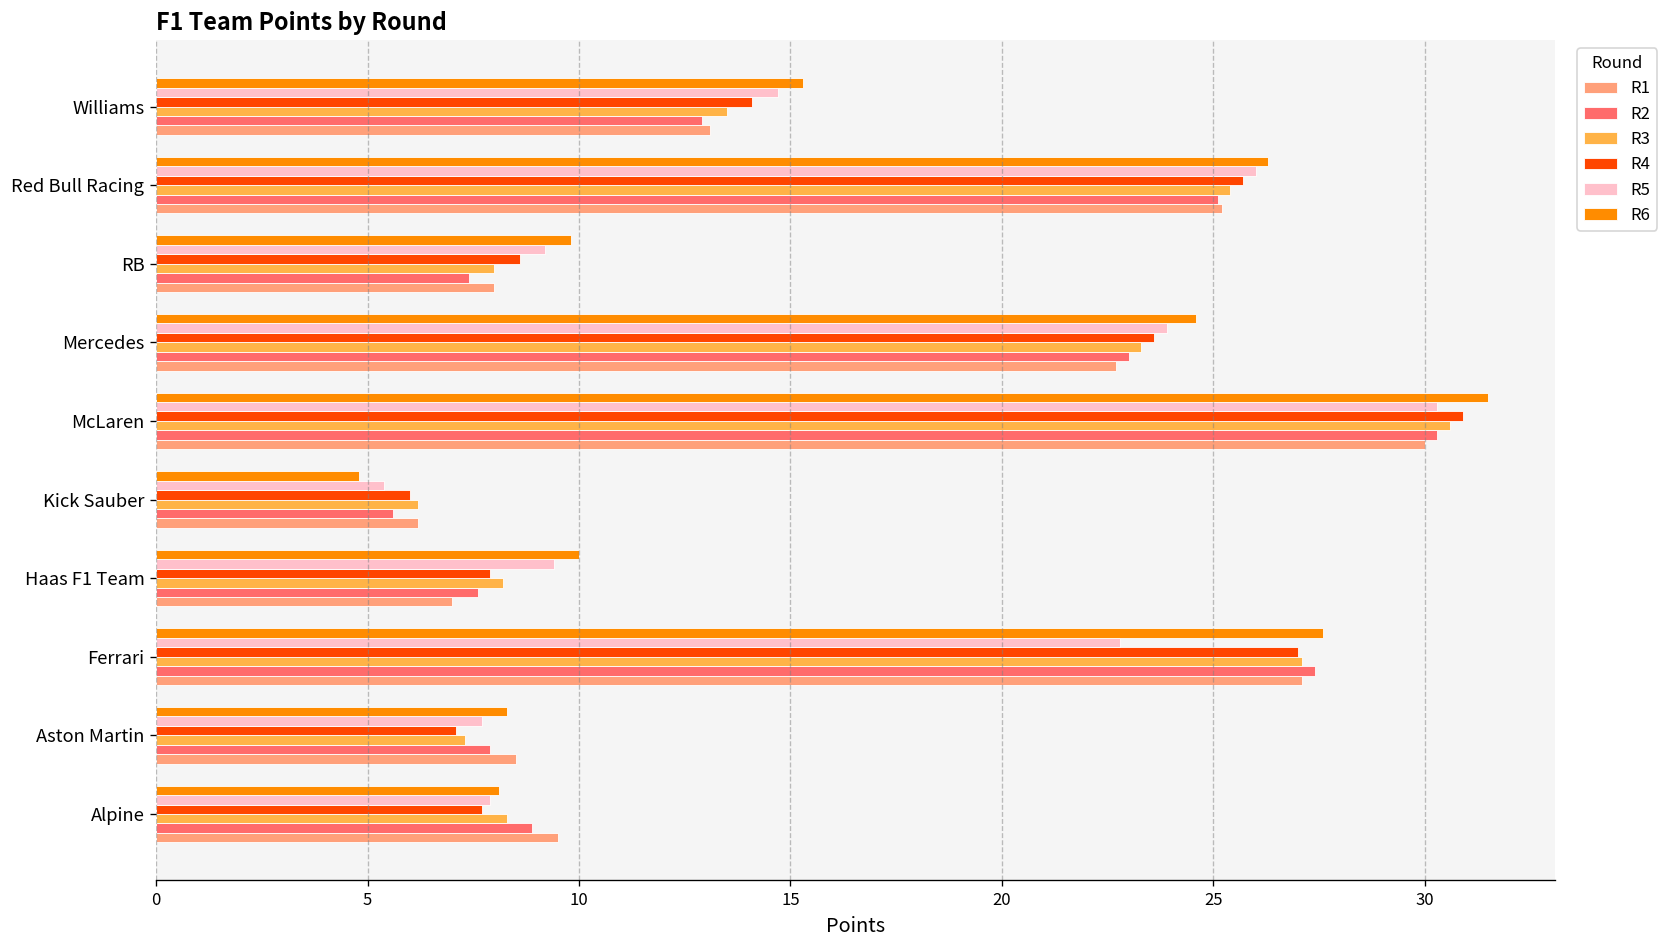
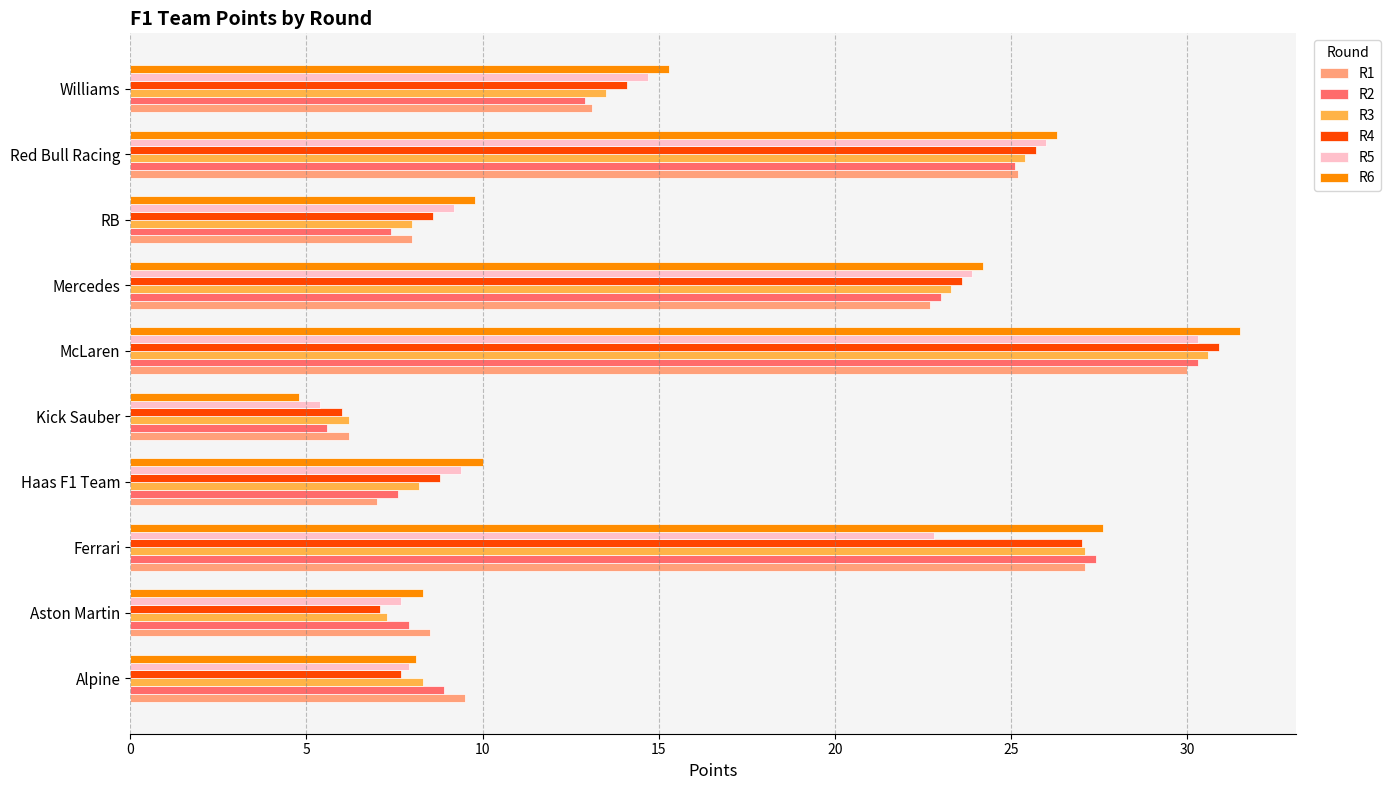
  {
    "R4": {
      "Williams": 14.1,
      "Red Bull Racing": 25.7,
      "RB": 8.6,
      "Mercedes": 23.6,
      "McLaren": 30.9,
      "Kick Sauber": 6.0,
-     "Haas F1 Team": 7.9,
+     "Haas F1 Team": 8.8,
      "Ferrari": 27.0,
      "Aston Martin": 7.1,
      "Alpine": 7.7
    },
    "R5": {
      "Williams": 14.7,
      "Red Bull Racing": 26.0,
      "RB": 9.2,
      "Mercedes": 23.9,
      "McLaren": 30.3,
      "Kick Sauber": 5.4,
      "Haas F1 Team": 9.4,
      "Ferrari": 22.8,
      "Aston Martin": 7.7,
      "Alpine": 7.9
    },
    "R6": {
      "Williams": 15.3,
      "Red Bull Racing": 26.3,
      "RB": 9.8,
-     "Mercedes": 24.6,
+     "Mercedes": 24.2,
      "McLaren": 31.5,
      "Kick Sauber": 4.8,
      "Haas F1 Team": 10.0,
      "Ferrari": 27.6,
      "Aston Martin": 8.3,
      "Alpine": 8.1
    }
  }
